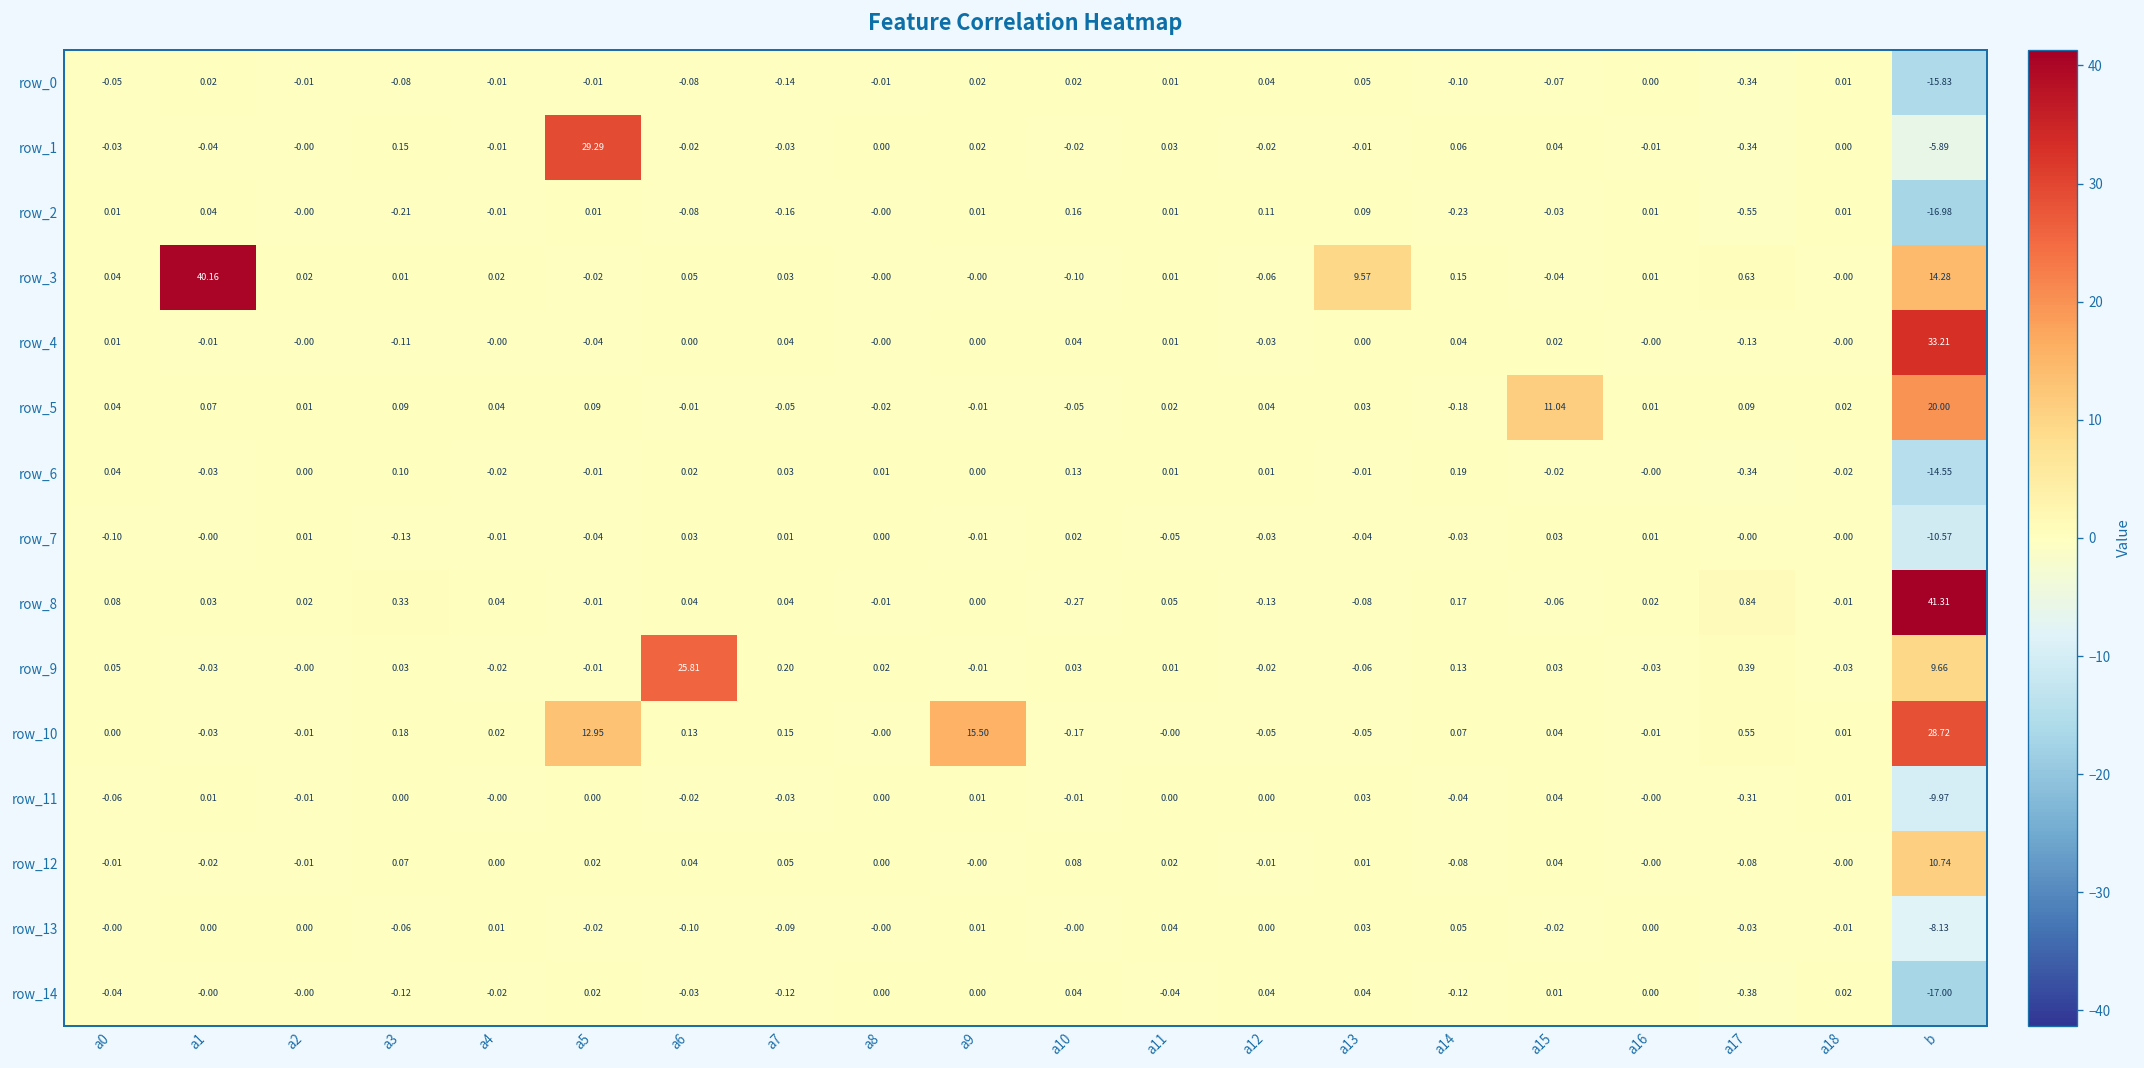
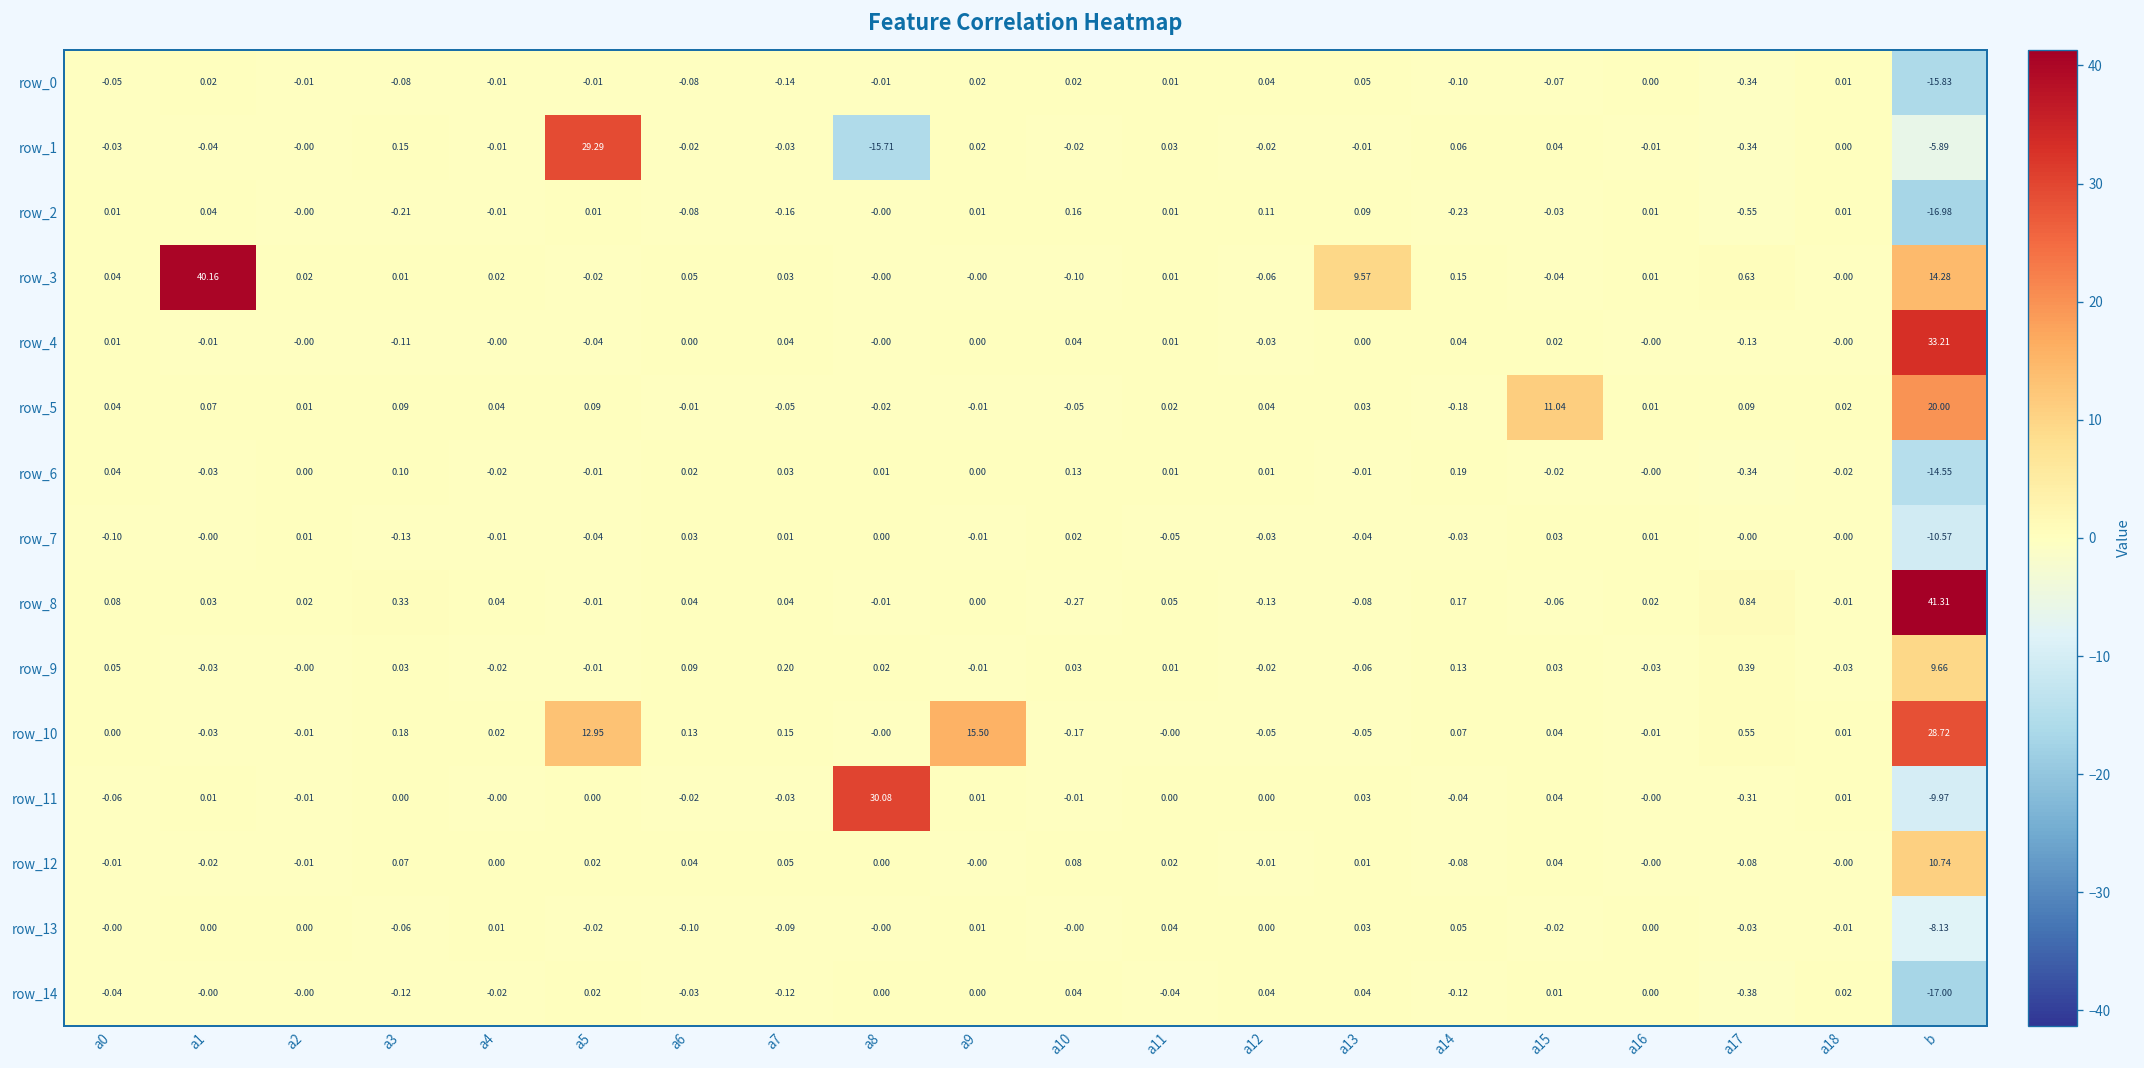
  {
    "row_1": {
      "a0": -0.03,
      "a1": -0.04,
      "a2": -0.00,
      "a3": 0.15,
      "a4": -0.01,
      "a5": 29.29,
      "a6": -0.02,
      "a7": -0.03,
-     "a8": 0.00,
+     "a8": -15.71,
      "a9": 0.02,
      "a10": -0.02,
      "a11": 0.03,
      "a12": -0.02,
      "a13": -0.01,
      "a14": 0.06,
      "a15": 0.04,
      "a16": -0.01,
      "a17": -0.34,
      "a18": 0.00,
      "b": -5.89
    },
    "row_9": {
      "a0": 0.05,
      "a1": -0.03,
      "a2": -0.00,
      "a3": 0.03,
      "a4": -0.02,
      "a5": -0.01,
-     "a6": 25.81,
+     "a6": 0.09,
      "a7": 0.20,
      "a8": 0.02,
      "a9": -0.01,
      "a10": 0.03,
      "a11": 0.01,
      "a12": -0.02,
      "a13": -0.06,
      "a14": 0.13,
      "a15": 0.03,
      "a16": -0.03,
      "a17": 0.39,
      "a18": -0.03,
      "b": 9.66
    },
    "row_11": {
      "a0": -0.06,
      "a1": 0.01,
      "a2": -0.01,
      "a3": 0.00,
      "a4": -0.00,
      "a5": 0.00,
      "a6": -0.02,
      "a7": -0.03,
-     "a8": 0.00,
+     "a8": 30.08,
      "a9": 0.01,
      "a10": -0.01,
      "a11": 0.00,
      "a12": 0.00,
      "a13": 0.03,
      "a14": -0.04,
      "a15": 0.04,
      "a16": -0.00,
      "a17": -0.31,
      "a18": 0.01,
      "b": -9.97
    }
  }
